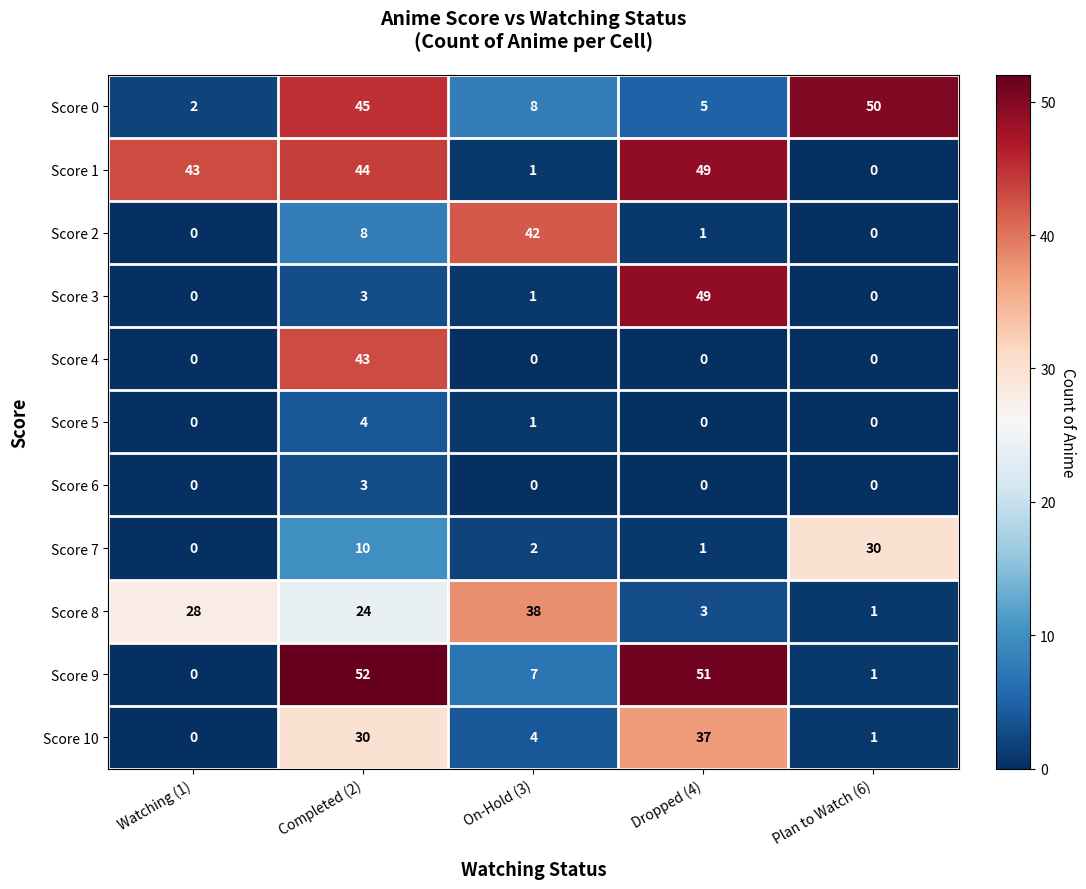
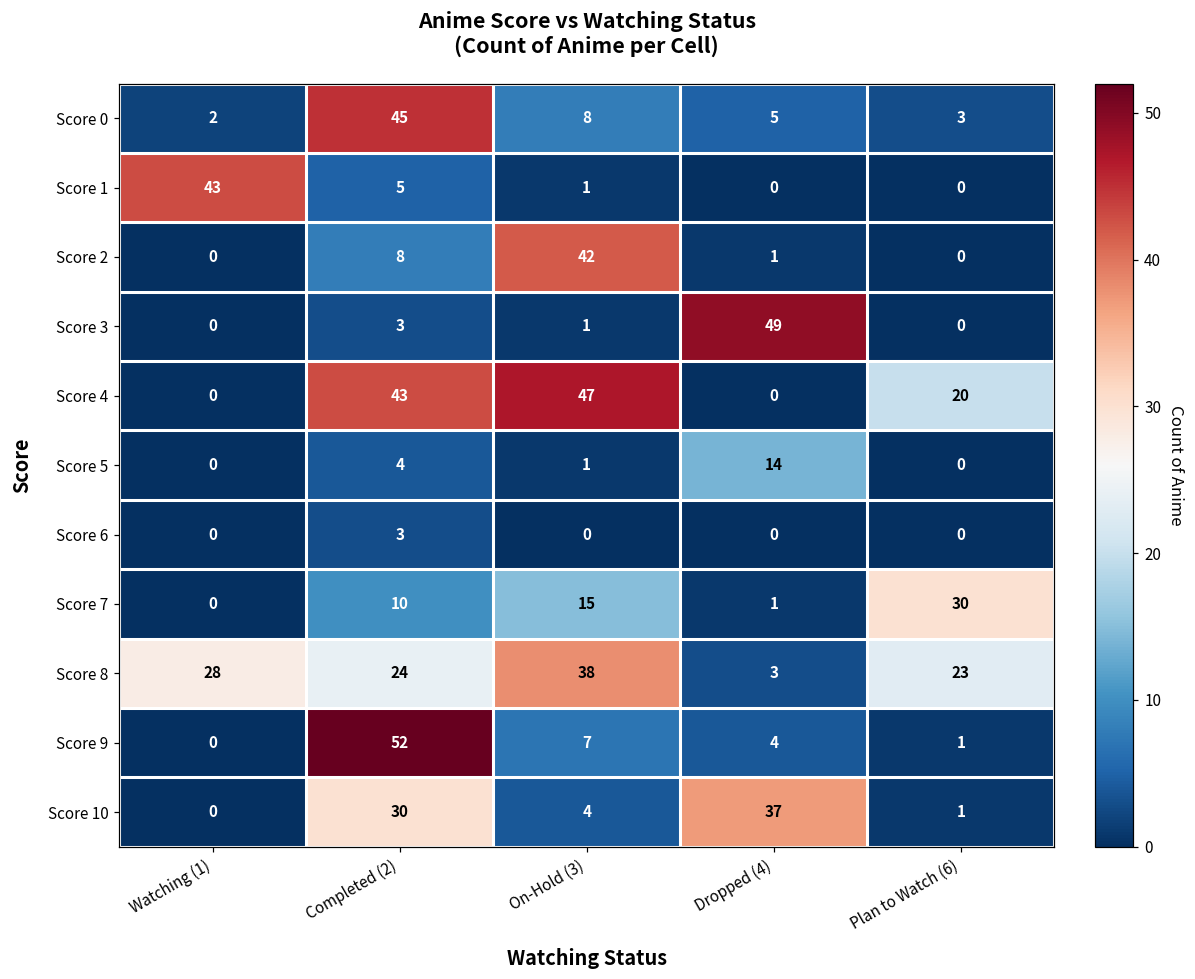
  {
    "Score 0": {
      "Watching (1)": 2,
      "Completed (2)": 45,
      "On-Hold (3)": 8,
      "Dropped (4)": 5,
-     "Plan to Watch (6)": 50
+     "Plan to Watch (6)": 3
    },
    "Score 1": {
      "Watching (1)": 43,
-     "Completed (2)": 44,
+     "Completed (2)": 5,
      "On-Hold (3)": 1,
-     "Dropped (4)": 49,
+     "Dropped (4)": 0,
      "Plan to Watch (6)": 0
    },
    "Score 2": {
      "Watching (1)": 0,
      "Completed (2)": 8,
      "On-Hold (3)": 42,
      "Dropped (4)": 1,
      "Plan to Watch (6)": 0
    },
    "Score 3": {
      "Watching (1)": 0,
      "Completed (2)": 3,
      "On-Hold (3)": 1,
      "Dropped (4)": 49,
      "Plan to Watch (6)": 0
    },
    "Score 4": {
      "Watching (1)": 0,
      "Completed (2)": 43,
-     "On-Hold (3)": 0,
+     "On-Hold (3)": 47,
      "Dropped (4)": 0,
-     "Plan to Watch (6)": 0
+     "Plan to Watch (6)": 20
    },
    "Score 5": {
      "Watching (1)": 0,
      "Completed (2)": 4,
      "On-Hold (3)": 1,
-     "Dropped (4)": 0,
+     "Dropped (4)": 14,
      "Plan to Watch (6)": 0
    },
    "Score 6": {
      "Watching (1)": 0,
      "Completed (2)": 3,
      "On-Hold (3)": 0,
      "Dropped (4)": 0,
      "Plan to Watch (6)": 0
    },
    "Score 7": {
      "Watching (1)": 0,
      "Completed (2)": 10,
-     "On-Hold (3)": 2,
+     "On-Hold (3)": 15,
      "Dropped (4)": 1,
      "Plan to Watch (6)": 30
    },
    "Score 8": {
      "Watching (1)": 28,
      "Completed (2)": 24,
      "On-Hold (3)": 38,
      "Dropped (4)": 3,
-     "Plan to Watch (6)": 1
+     "Plan to Watch (6)": 23
    },
    "Score 9": {
      "Watching (1)": 0,
      "Completed (2)": 52,
      "On-Hold (3)": 7,
-     "Dropped (4)": 51,
+     "Dropped (4)": 4,
      "Plan to Watch (6)": 1
    },
    "Score 10": {
      "Watching (1)": 0,
      "Completed (2)": 30,
      "On-Hold (3)": 4,
      "Dropped (4)": 37,
      "Plan to Watch (6)": 1
    }
  }
